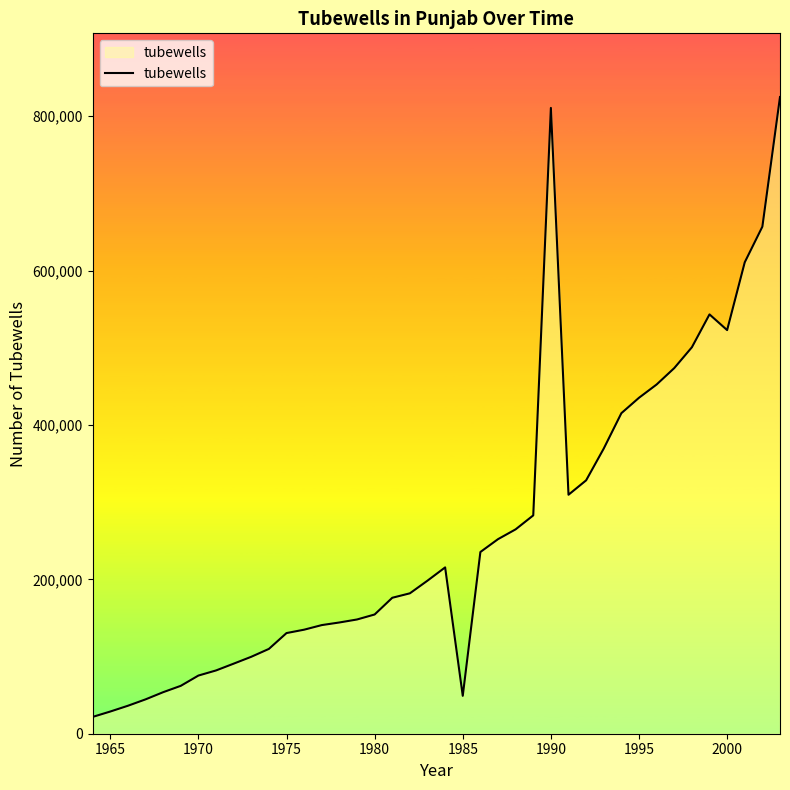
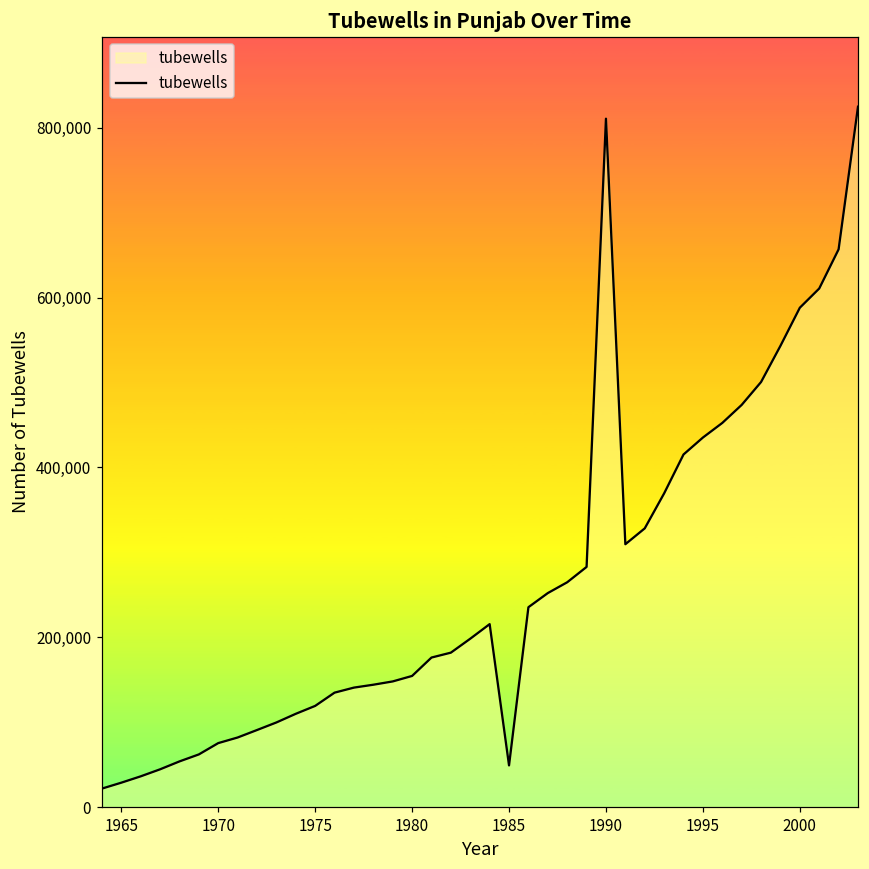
  {
    "1965": "30,000",
    "1970": "80,000",
-   "1975": "130,000",
+   "1975": "120,000",
    "1980": "150,000",
    "1985": "50,000",
    "1990": "810,000",
    "1995": "440,000",
-   "2000": "520,000"
+   "2000": "590,000"
  }
